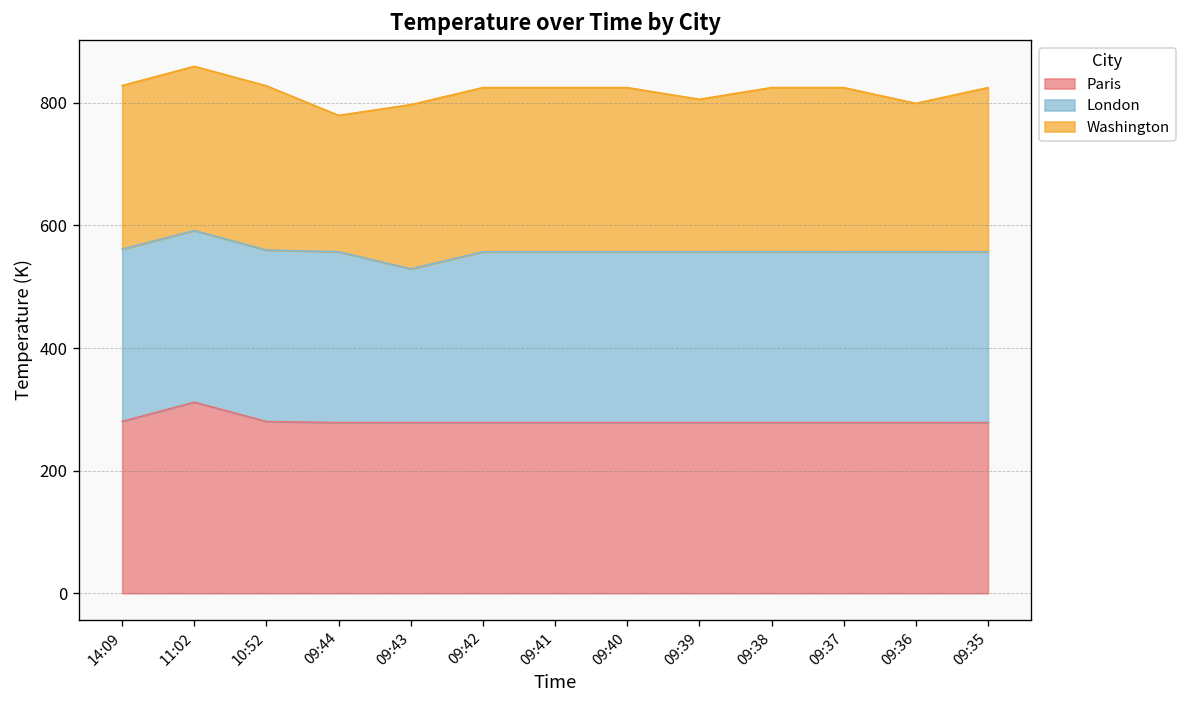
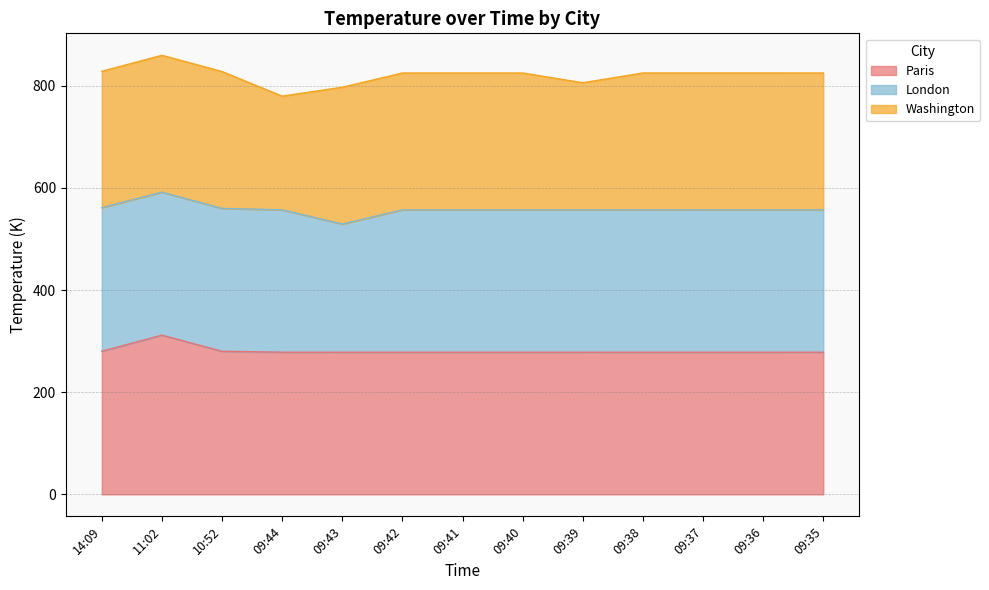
  {
    "Paris": {
      "14:09": 280,
      "11:02": 310,
      "10:52": 280,
      "09:44": 280,
      "09:43": 280,
      "09:42": 280,
      "09:41": 280,
      "09:40": 280,
      "09:39": 280,
      "09:38": 280,
      "09:37": 280,
      "09:36": 280,
      "09:35": 280
    },
    "London": {
      "14:09": 280,
      "11:02": 280,
      "10:52": 280,
      "09:44": 280,
      "09:43": 250,
      "09:42": 280,
      "09:41": 280,
      "09:40": 280,
      "09:39": 280,
      "09:38": 280,
      "09:37": 280,
      "09:36": 280,
      "09:35": 280
    },
    "Washington": {
      "14:09": 270,
      "11:02": 270,
      "10:52": 270,
      "09:44": 220,
      "09:43": 270,
      "09:42": 270,
      "09:41": 270,
      "09:40": 270,
      "09:39": 250,
      "09:38": 270,
      "09:37": 270,
-     "09:36": 240,
+     "09:36": 270,
      "09:35": 270
    }
  }
